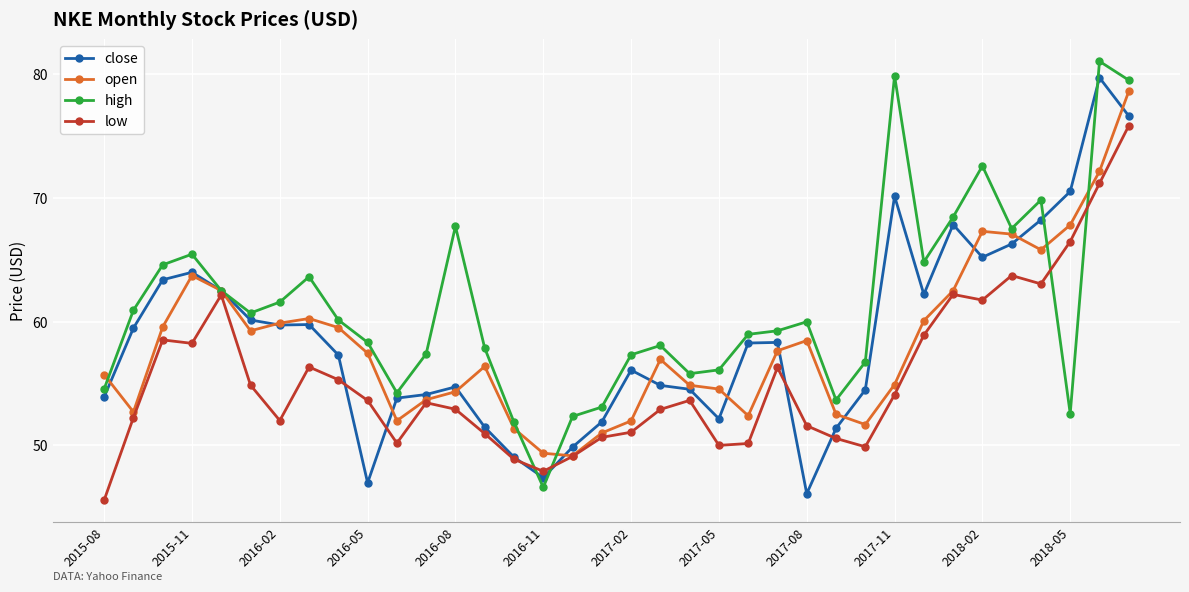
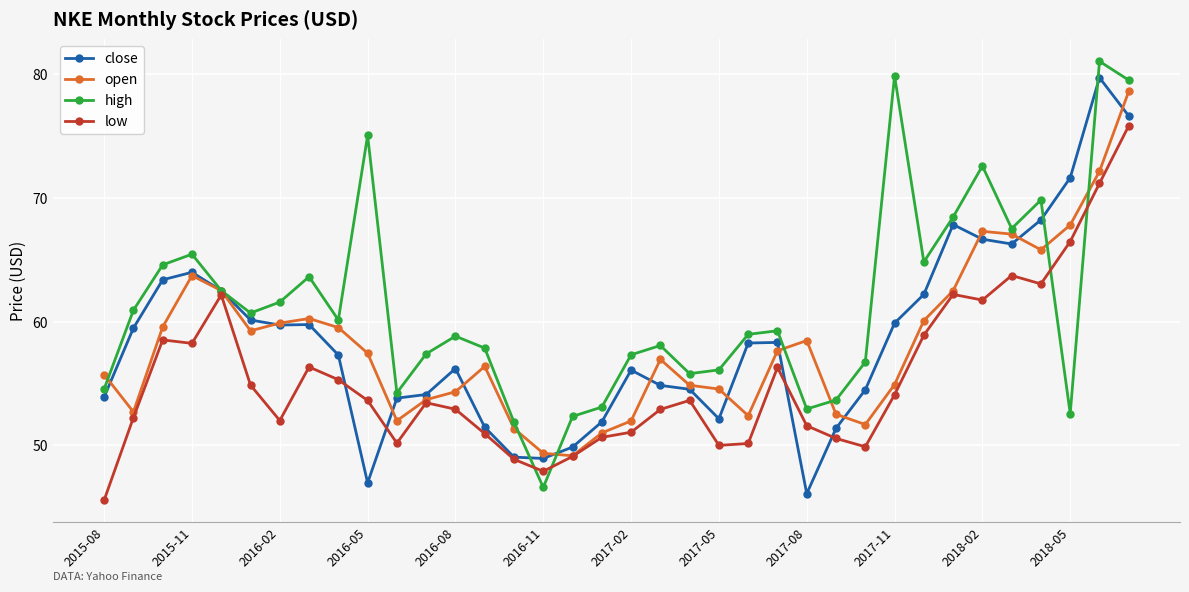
  {
    "close": {
      "2015-08": 53.9,
      "2015-11": 64.0,
      "2016-05": 47.0,
-     "2016-08": 54.7,
-     "2016-11": 47.4,
+     "2016-08": 56.2,
+     "2016-11": 49.0,
      "2017-02": 56.1,
      "2017-05": 52.2,
      "2017-08": 46.1,
-     "2017-11": 70.1,
-     "2018-02": 65.2,
-     "2018-05": 70.5
+     "2017-11": 59.9,
+     "2018-02": 66.6,
+     "2018-05": 71.6
    },
    "high": {
      "2015-08": 54.6,
      "2015-11": 65.4,
      "2016-02": 61.6,
-     "2016-05": 58.3,
-     "2016-08": 67.7,
+     "2016-05": 75.0,
+     "2016-08": 58.8,
      "2016-11": 46.6,
      "2017-02": 57.3,
      "2017-05": 56.1,
-     "2017-08": 60.0,
+     "2017-08": 52.9,
      "2017-11": 79.8,
      "2018-02": 72.6,
      "2018-05": 52.6
    }
  }
